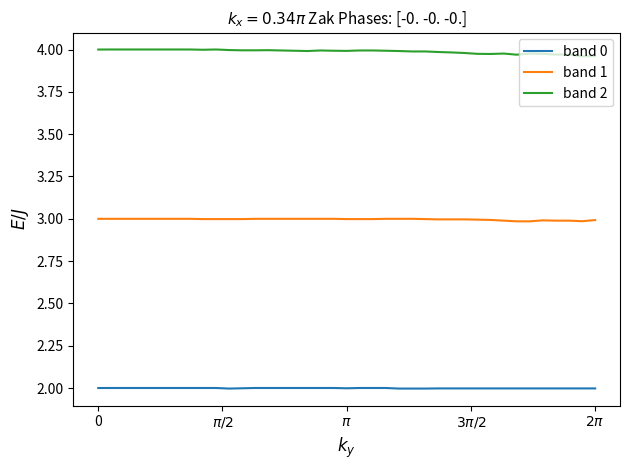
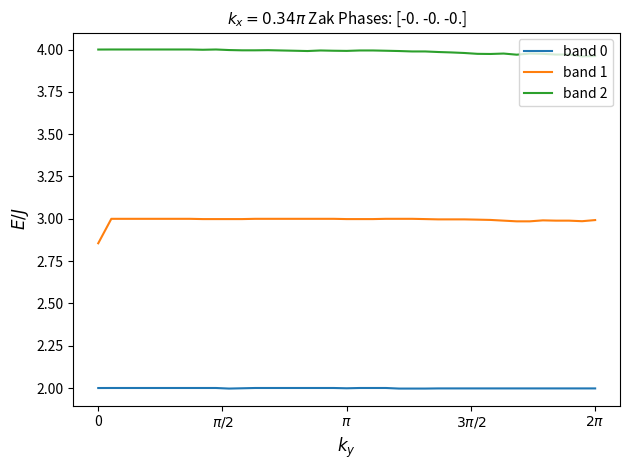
  {
    "band 0": {
      "0": 2.00
    },
    "band 1": {
-     "0": 3.00
+     "0": 2.86
    },
    "band 2": {
      "0": 4.00
    }
  }
